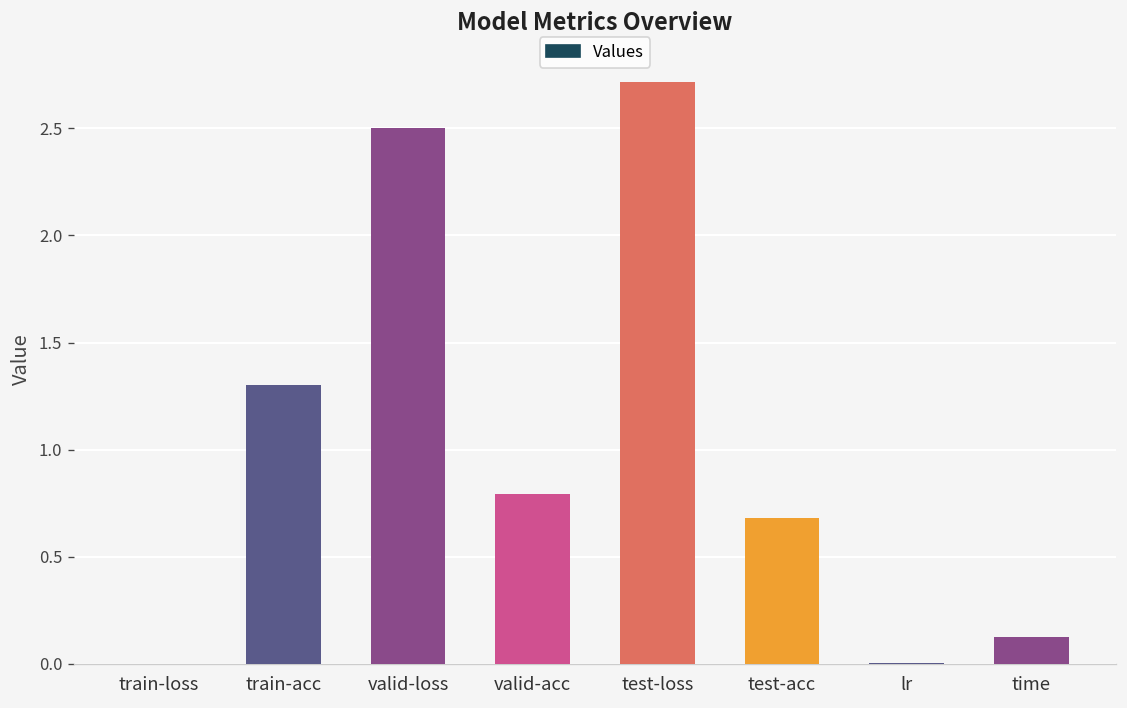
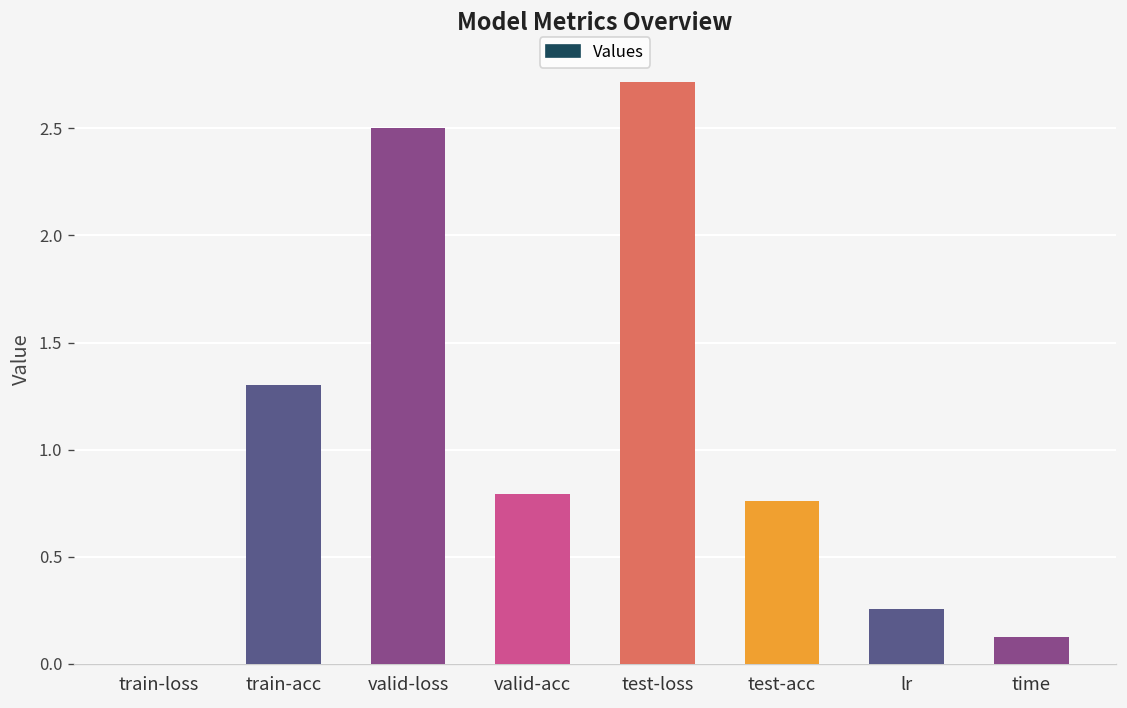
  {
    "train-acc": 1.30,
    "valid-loss": 2.50,
    "valid-acc": 0.79,
    "test-loss": 2.71,
-   "test-acc": 0.68,
-   "lr": 0.00,
+   "test-acc": 0.76,
+   "lr": 0.26,
    "time": 0.12
  }
